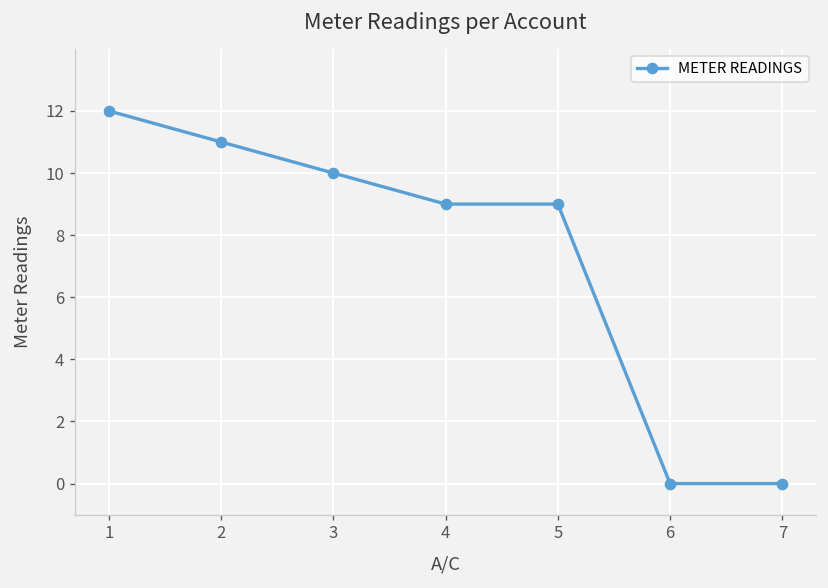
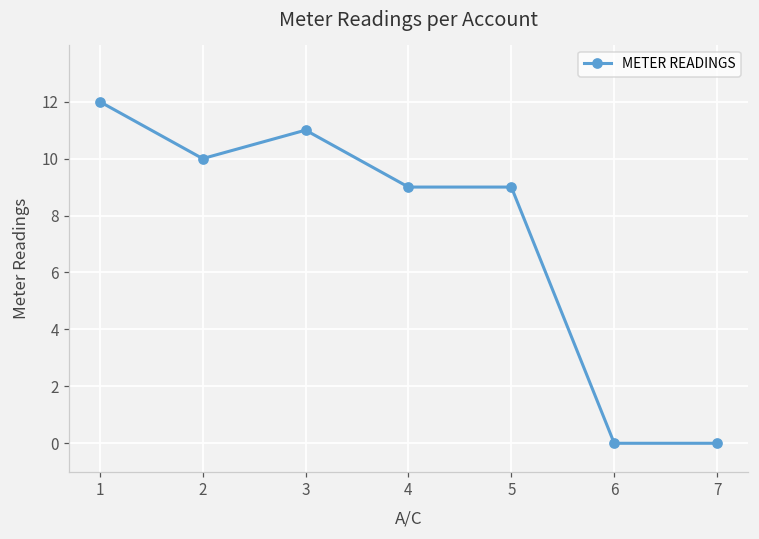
  {
    "1": 12,
-   "2": 11,
-   "3": 10,
+   "2": 10,
+   "3": 11,
    "4": 9,
    "5": 9,
    "6": 0,
    "7": 0
  }
